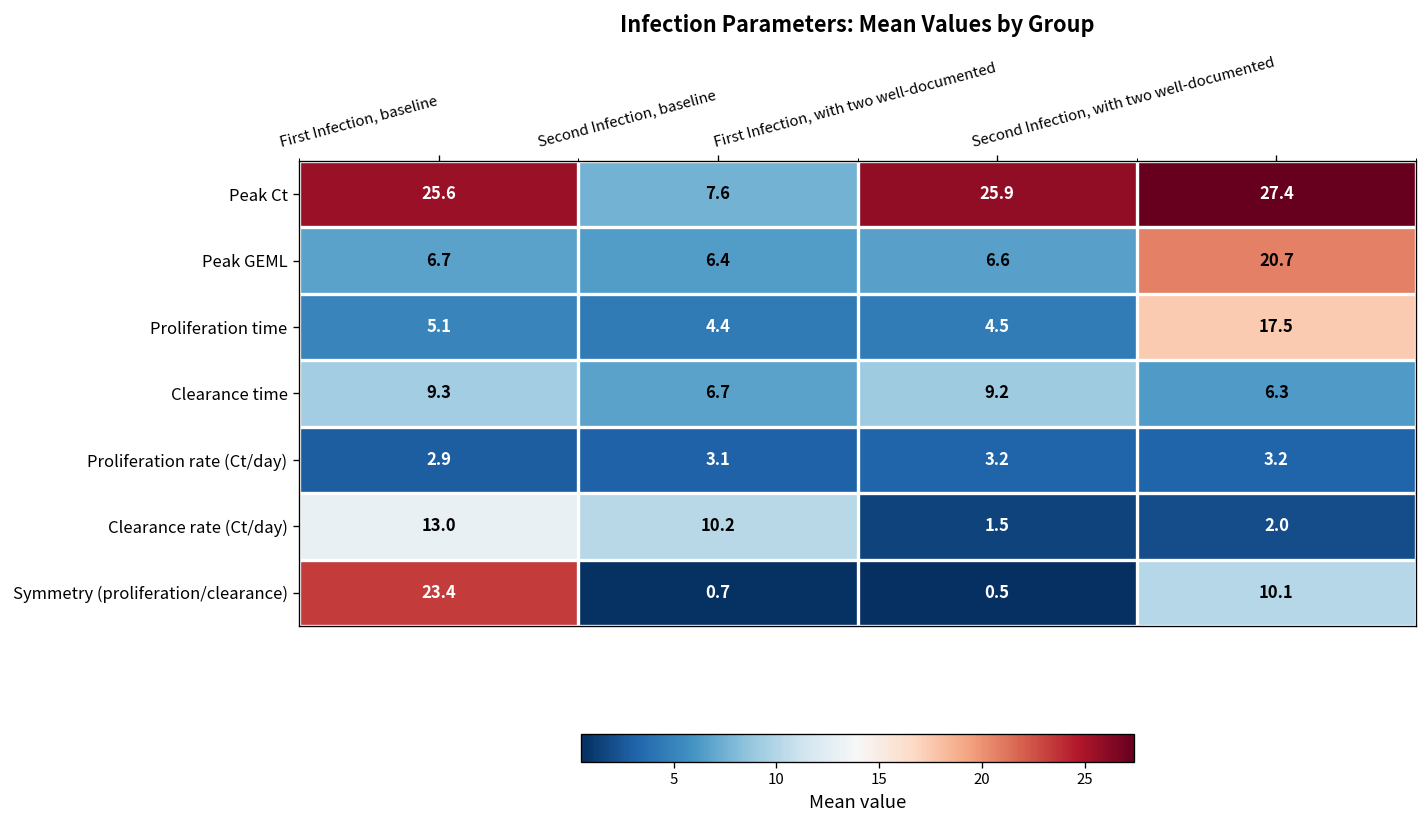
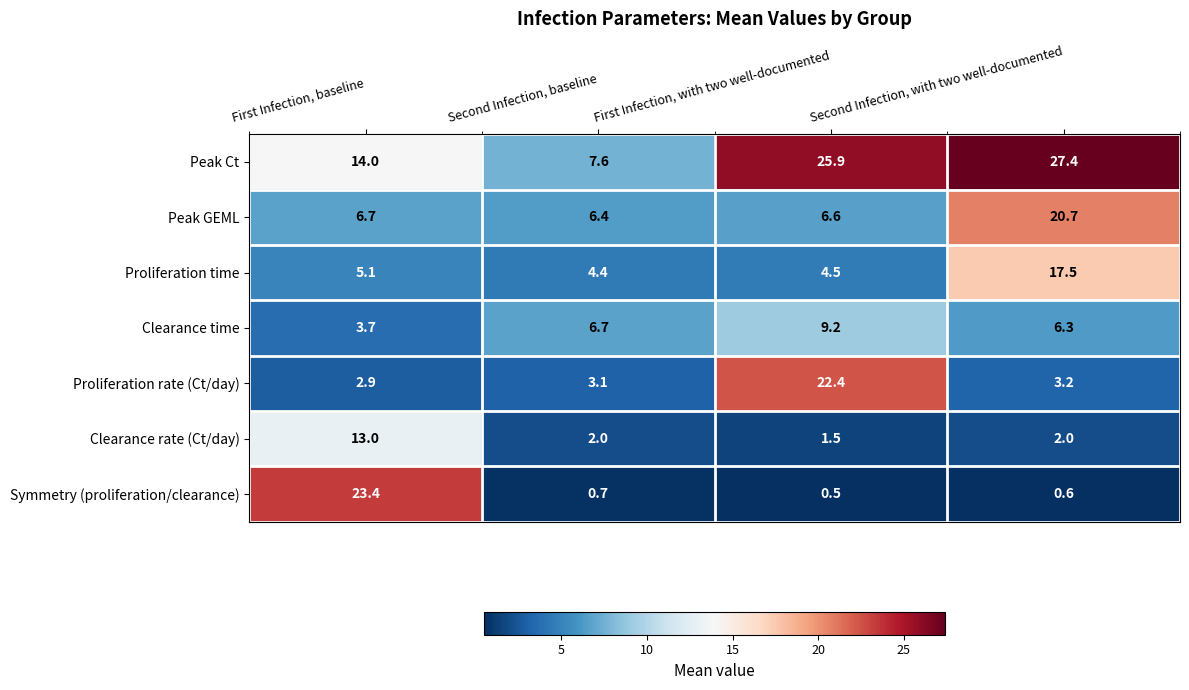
  {
    "Peak Ct": {
-     "First Infection, baseline": 25.6,
+     "First Infection, baseline": 14.0,
      "Second Infection, baseline": 7.6,
      "First Infection, with two well-documented": 25.9,
      "Second Infection, with two well-documented": 27.4
    },
    "Peak GEML": {
      "First Infection, baseline": 6.7,
      "Second Infection, baseline": 6.4,
      "First Infection, with two well-documented": 6.6,
      "Second Infection, with two well-documented": 20.7
    },
    "Proliferation time": {
      "First Infection, baseline": 5.1,
      "Second Infection, baseline": 4.4,
      "First Infection, with two well-documented": 4.5,
      "Second Infection, with two well-documented": 17.5
    },
    "Clearance time": {
-     "First Infection, baseline": 9.3,
+     "First Infection, baseline": 3.7,
      "Second Infection, baseline": 6.7,
      "First Infection, with two well-documented": 9.2,
      "Second Infection, with two well-documented": 6.3
    },
    "Proliferation rate (Ct/day)": {
      "First Infection, baseline": 2.9,
      "Second Infection, baseline": 3.1,
-     "First Infection, with two well-documented": 3.2,
+     "First Infection, with two well-documented": 22.4,
      "Second Infection, with two well-documented": 3.2
    },
    "Clearance rate (Ct/day)": {
      "First Infection, baseline": 13.0,
-     "Second Infection, baseline": 10.2,
+     "Second Infection, baseline": 2.0,
      "First Infection, with two well-documented": 1.5,
      "Second Infection, with two well-documented": 2.0
    },
    "Symmetry (proliferation/clearance)": {
      "First Infection, baseline": 23.4,
      "Second Infection, baseline": 0.7,
      "First Infection, with two well-documented": 0.5,
-     "Second Infection, with two well-documented": 10.1
+     "Second Infection, with two well-documented": 0.6
    }
  }
